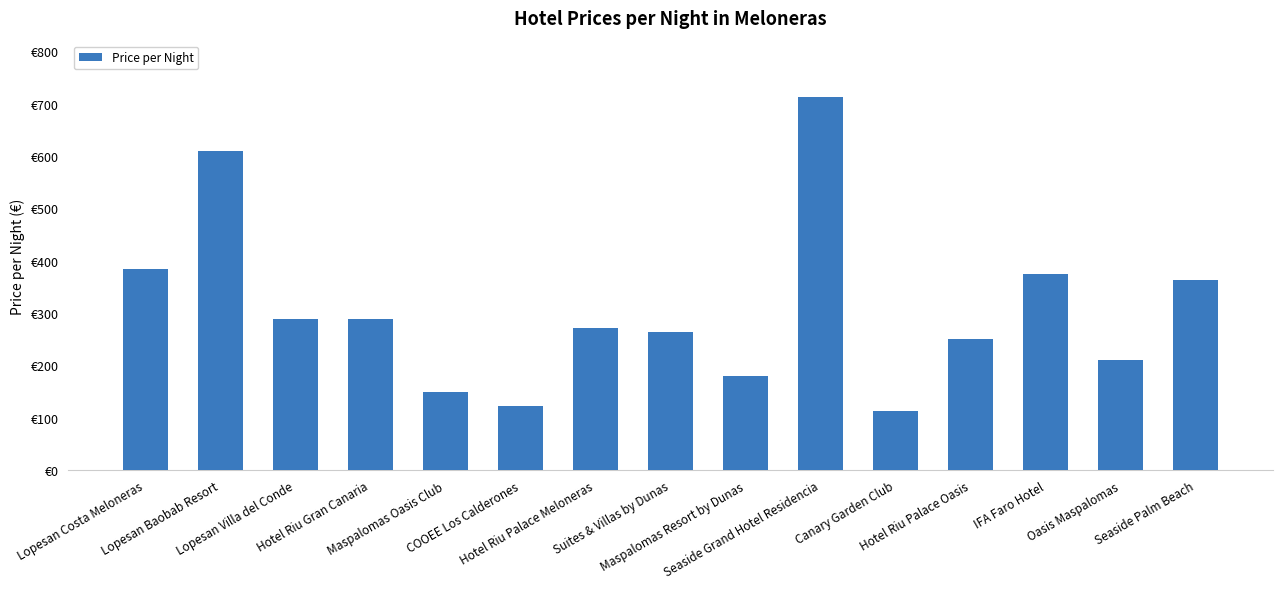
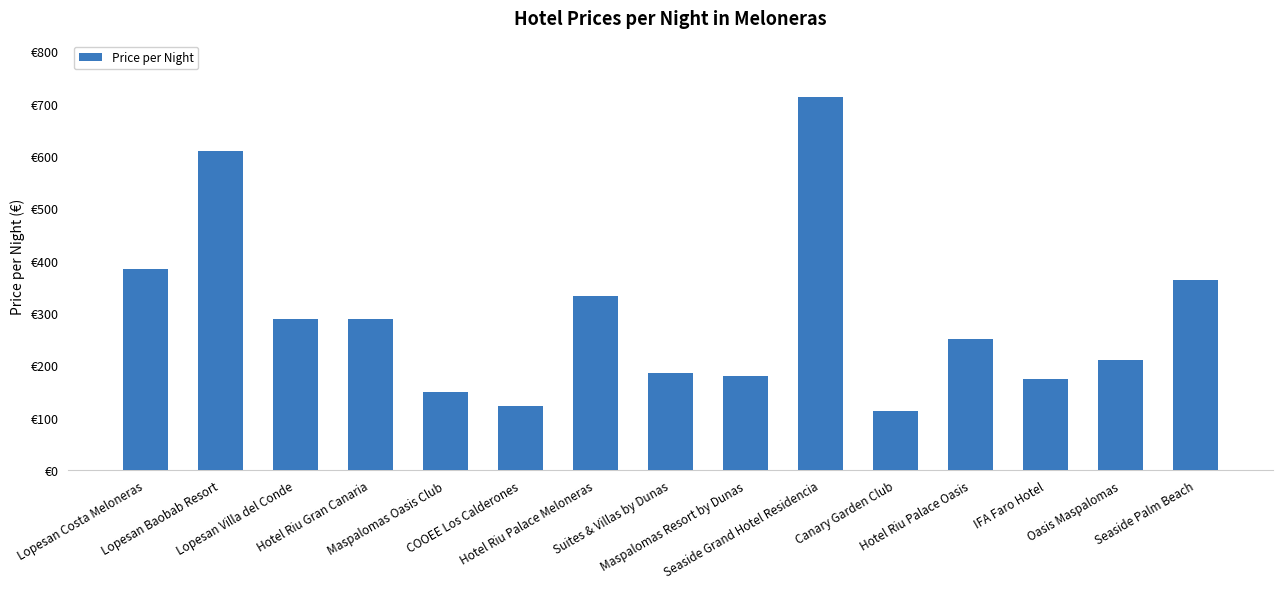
  {
    "Lopesan Costa Meloneras": "€380",
    "Lopesan Baobab Resort": "€610",
    "Lopesan Villa del Conde": "€290",
    "Hotel Riu Gran Canaria": "€290",
    "Maspalomas Oasis Club": "€150",
    "COOEE Los Calderones": "€120",
-   "Hotel Riu Palace Meloneras": "€270",
-   "Suites & Villas by Dunas": "€260",
+   "Hotel Riu Palace Meloneras": "€330",
+   "Suites & Villas by Dunas": "€190",
    "Maspalomas Resort by Dunas": "€180",
    "Seaside Grand Hotel Residencia": "€710",
    "Canary Garden Club": "€110",
    "Hotel Riu Palace Oasis": "€250",
-   "IFA Faro Hotel": "€380",
+   "IFA Faro Hotel": "€180",
    "Oasis Maspalomas": "€210",
    "Seaside Palm Beach": "€360"
  }
